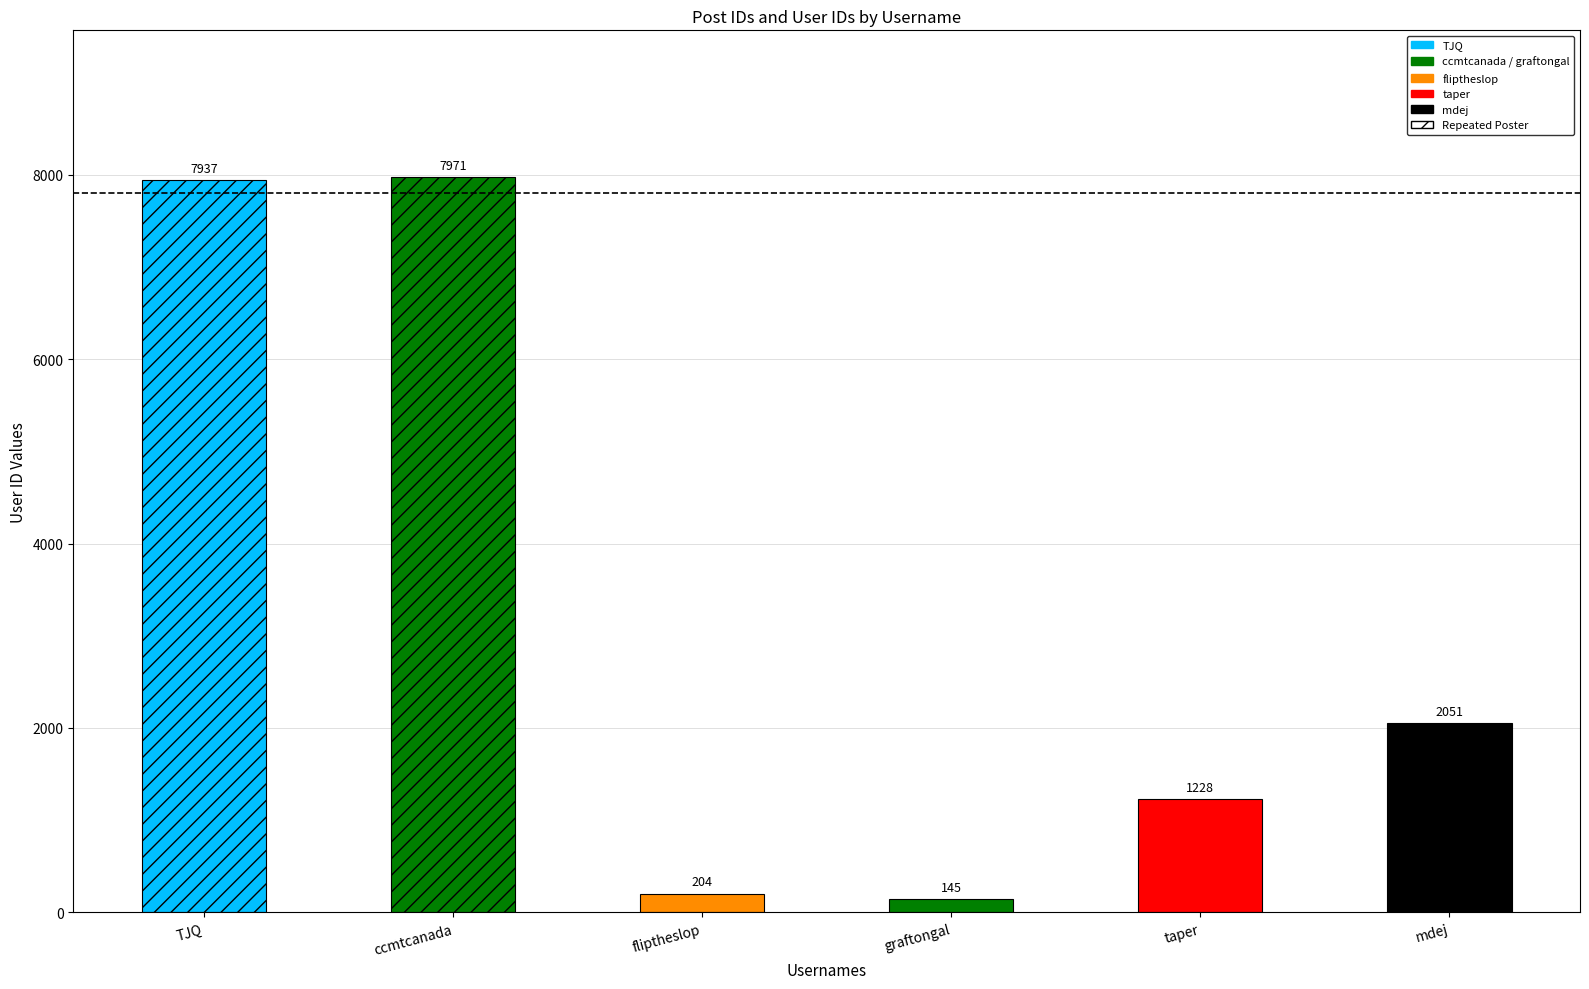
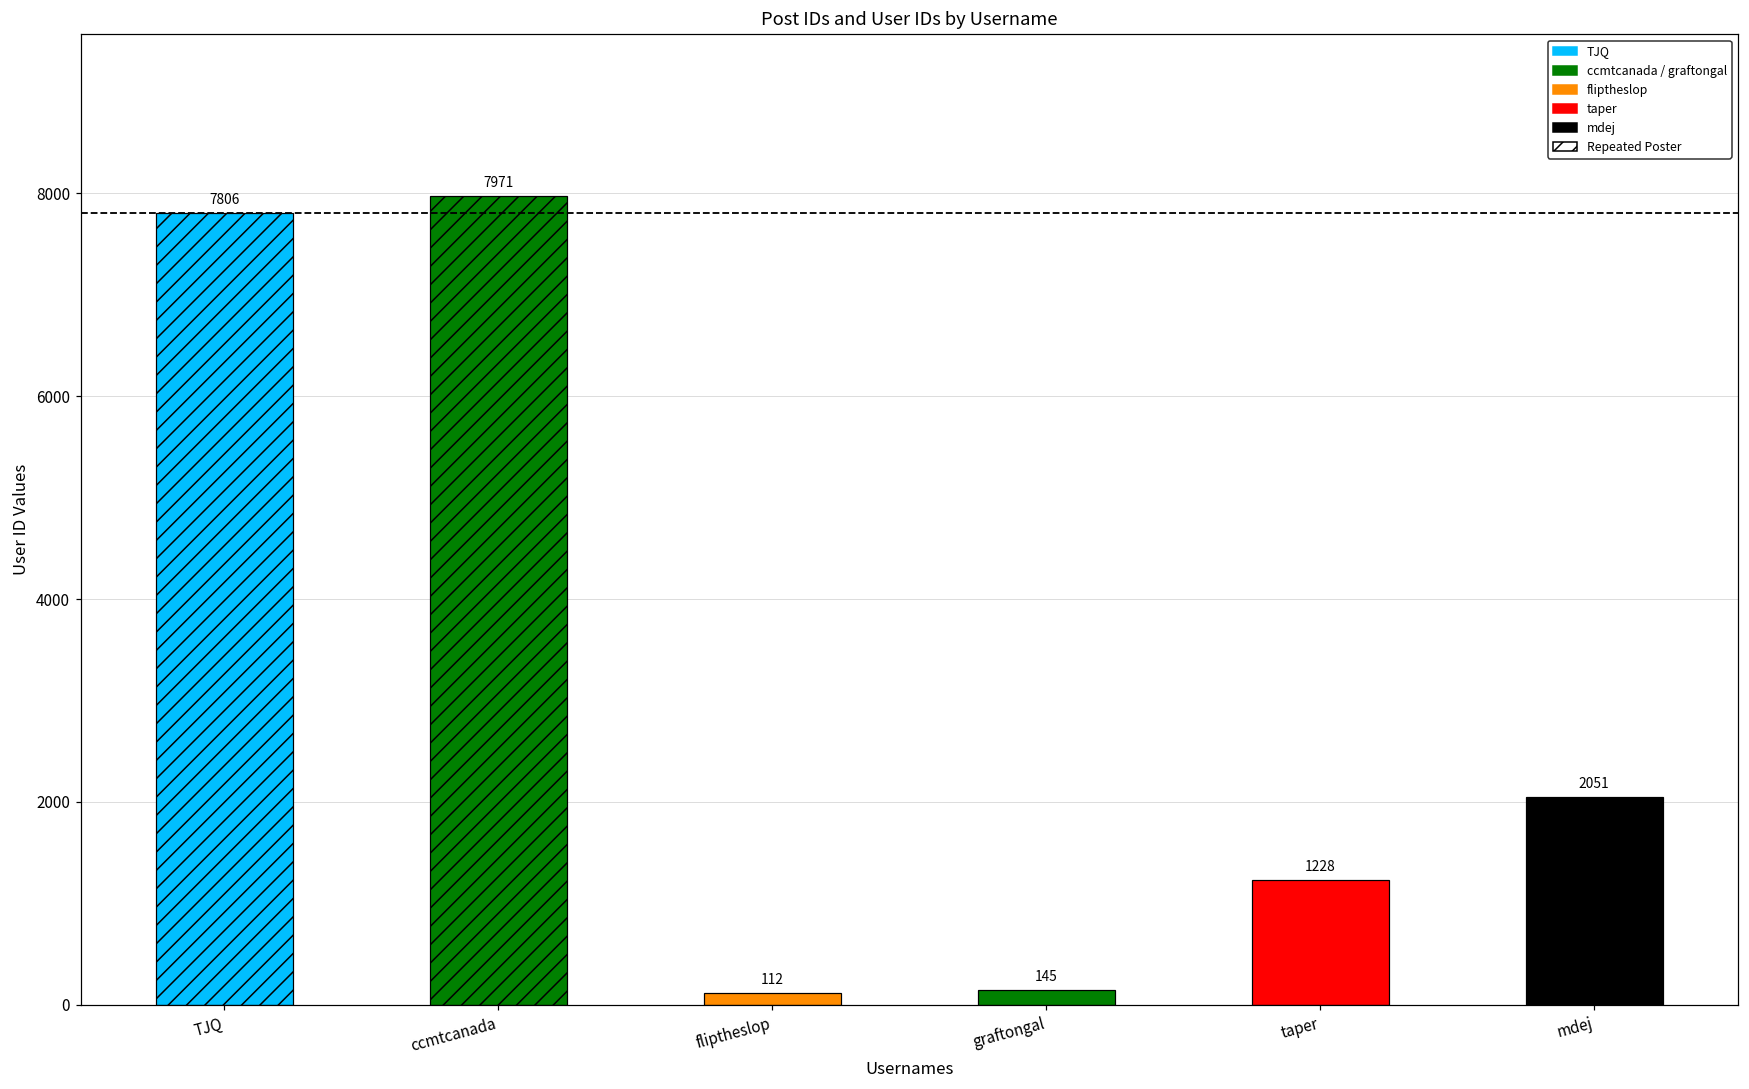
  {
-   "TJQ": 7937,
+   "TJQ": 7806,
    "ccmtcanada": 7971,
-   "fliptheslop": 204,
+   "fliptheslop": 112,
    "graftongal": 145,
    "taper": 1228,
    "mdej": 2051
  }
